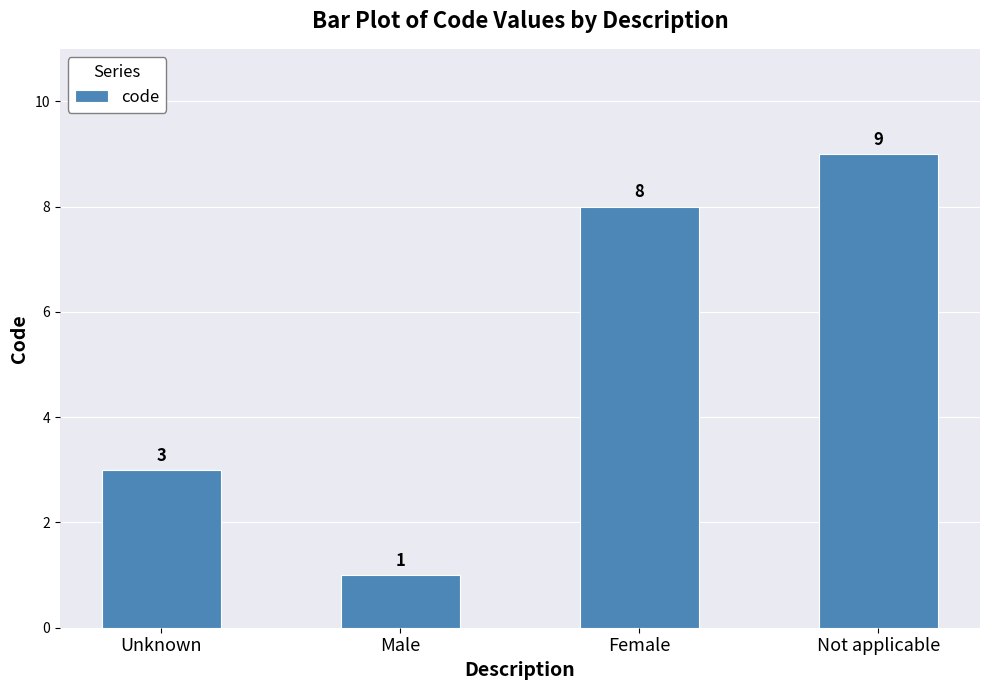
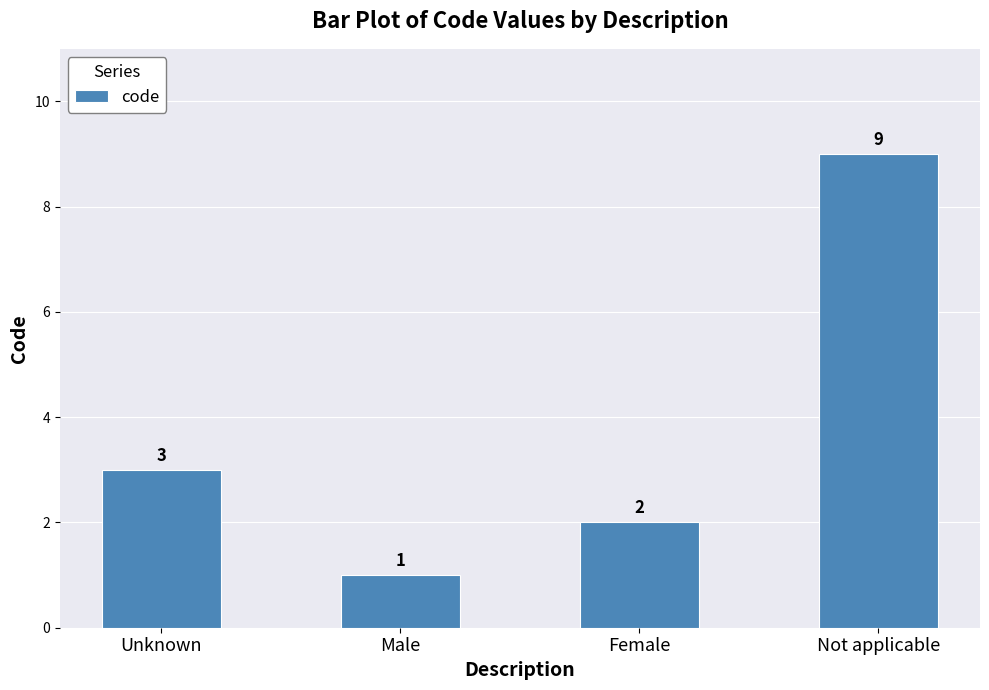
  {
    "Unknown": 3,
    "Male": 1,
-   "Female": 8,
+   "Female": 2,
    "Not applicable": 9
  }
